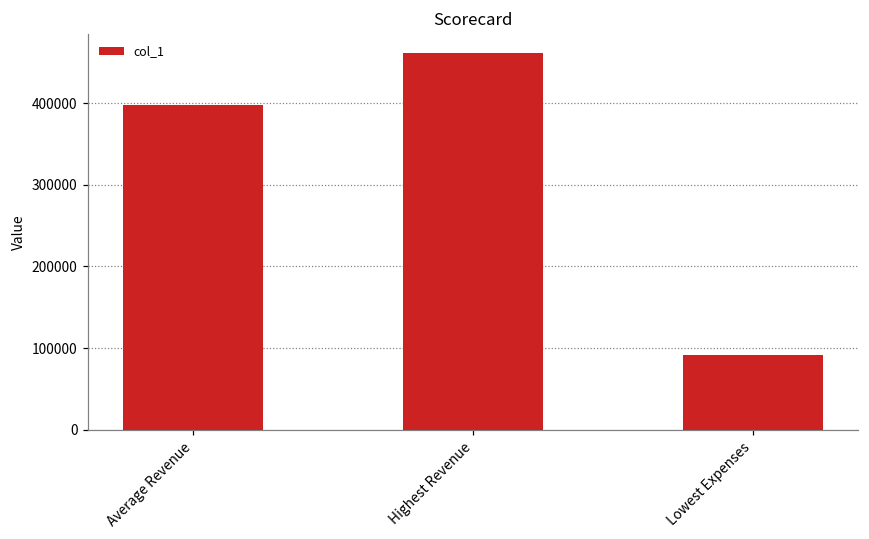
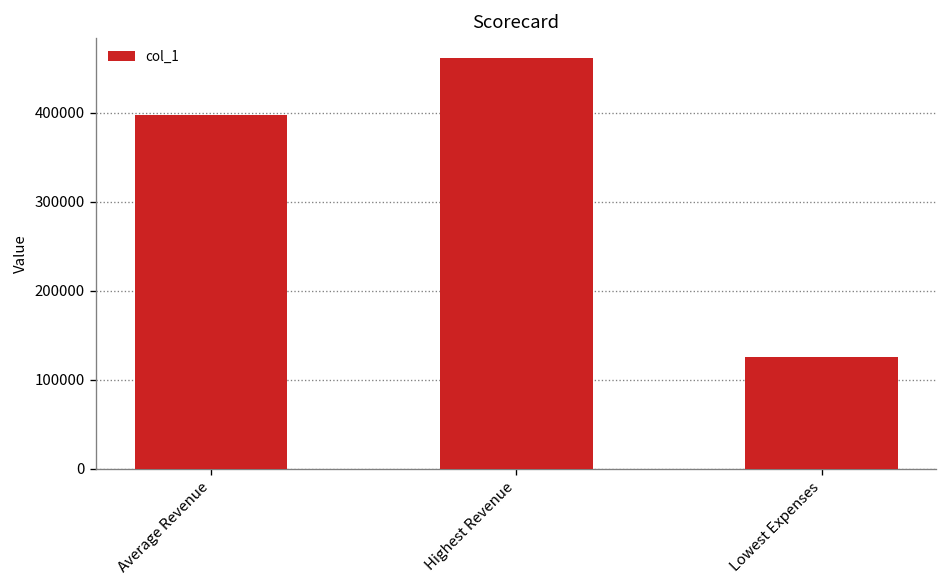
  {
    "Average Revenue": 400000,
    "Highest Revenue": 460000,
-   "Lowest Expenses": 90000
+   "Lowest Expenses": 130000
  }
